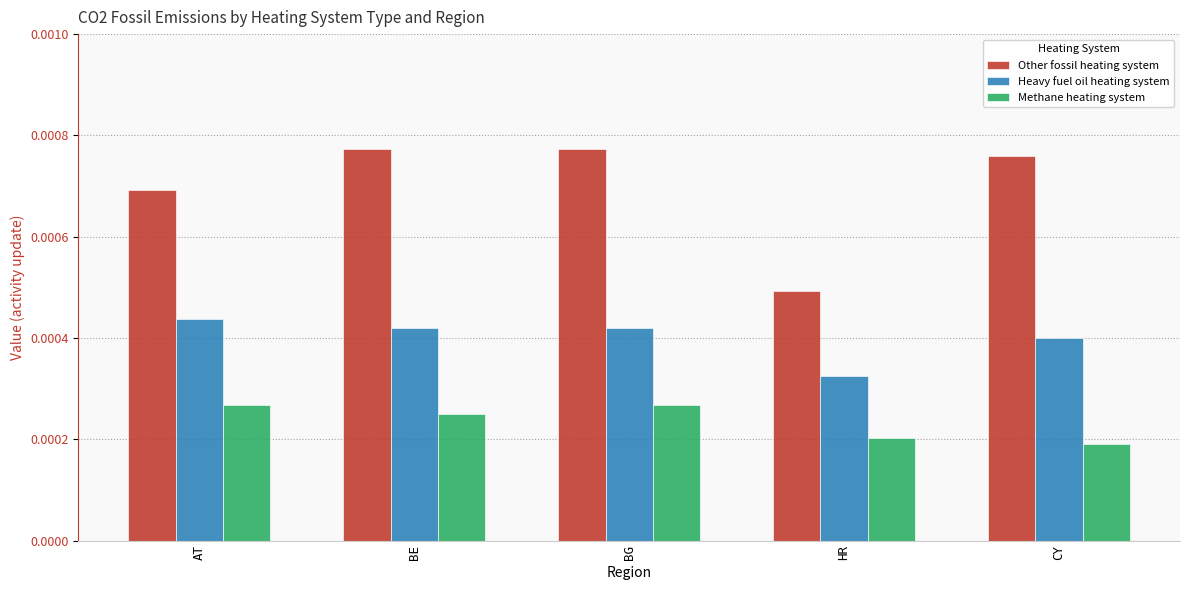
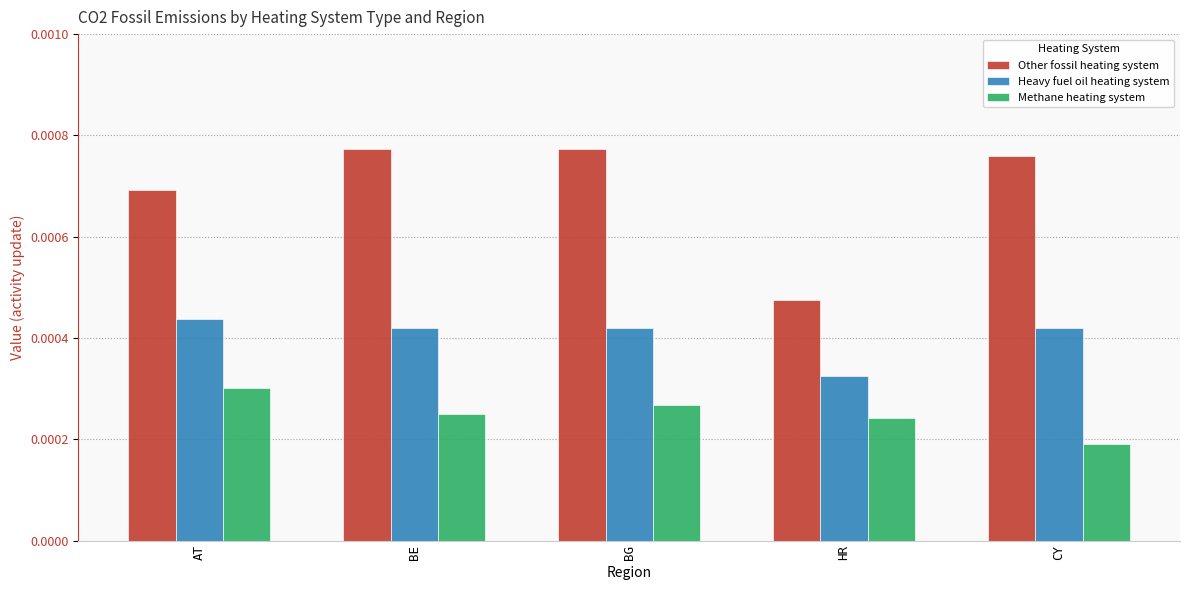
  {
    "Other fossil heating system": {
      "AT": 0.00069,
      "BE": 0.00077,
      "BG": 0.00077,
-     "HR": 0.00049,
+     "HR": 0.00047,
      "CY": 0.00076
    },
    "Heavy fuel oil heating system": {
      "AT": 0.00044,
      "BE": 0.00042,
      "BG": 0.00042,
      "HR": 0.00033,
-     "CY": 0.00040
+     "CY": 0.00042
    },
    "Methane heating system": {
-     "AT": 0.00027,
+     "AT": 0.00030,
      "BE": 0.00025,
      "BG": 0.00027,
-     "HR": 0.00020,
+     "HR": 0.00024,
      "CY": 0.00019
    }
  }
